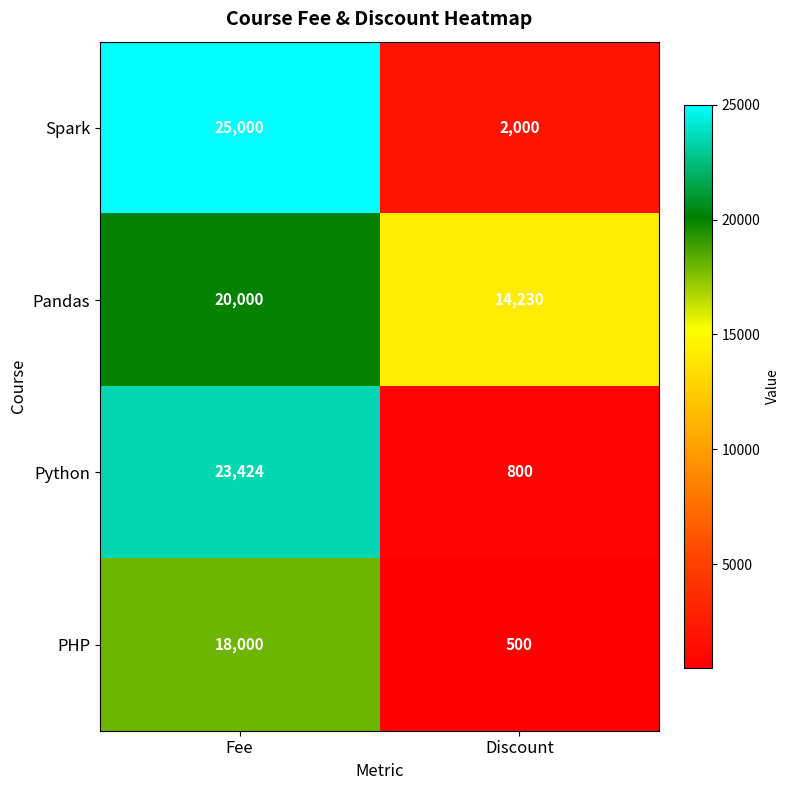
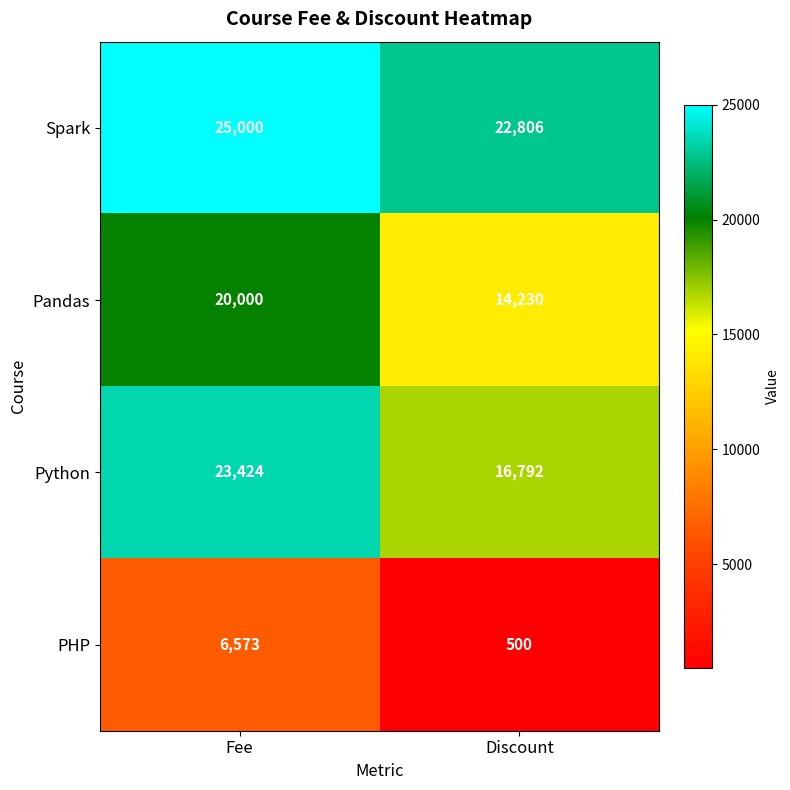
  {
    "Spark": {
      "Fee": "25,000",
-     "Discount": "2,000"
+     "Discount": "22,806"
    },
    "Pandas": {
      "Fee": "20,000",
      "Discount": "14,230"
    },
    "Python": {
      "Fee": "23,424",
-     "Discount": "800"
+     "Discount": "16,792"
    },
    "PHP": {
-     "Fee": "18,000",
+     "Fee": "6,573",
      "Discount": "500"
    }
  }
